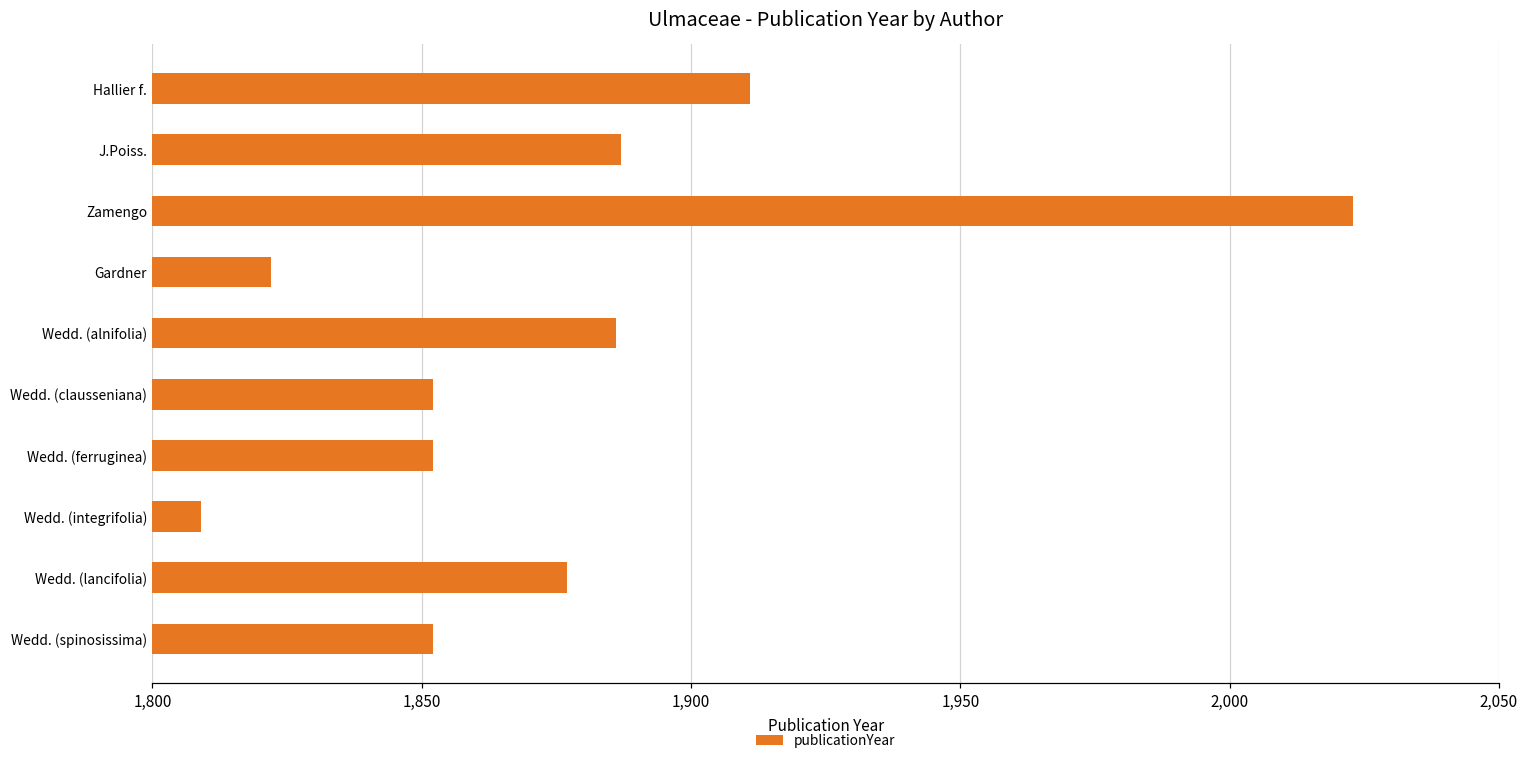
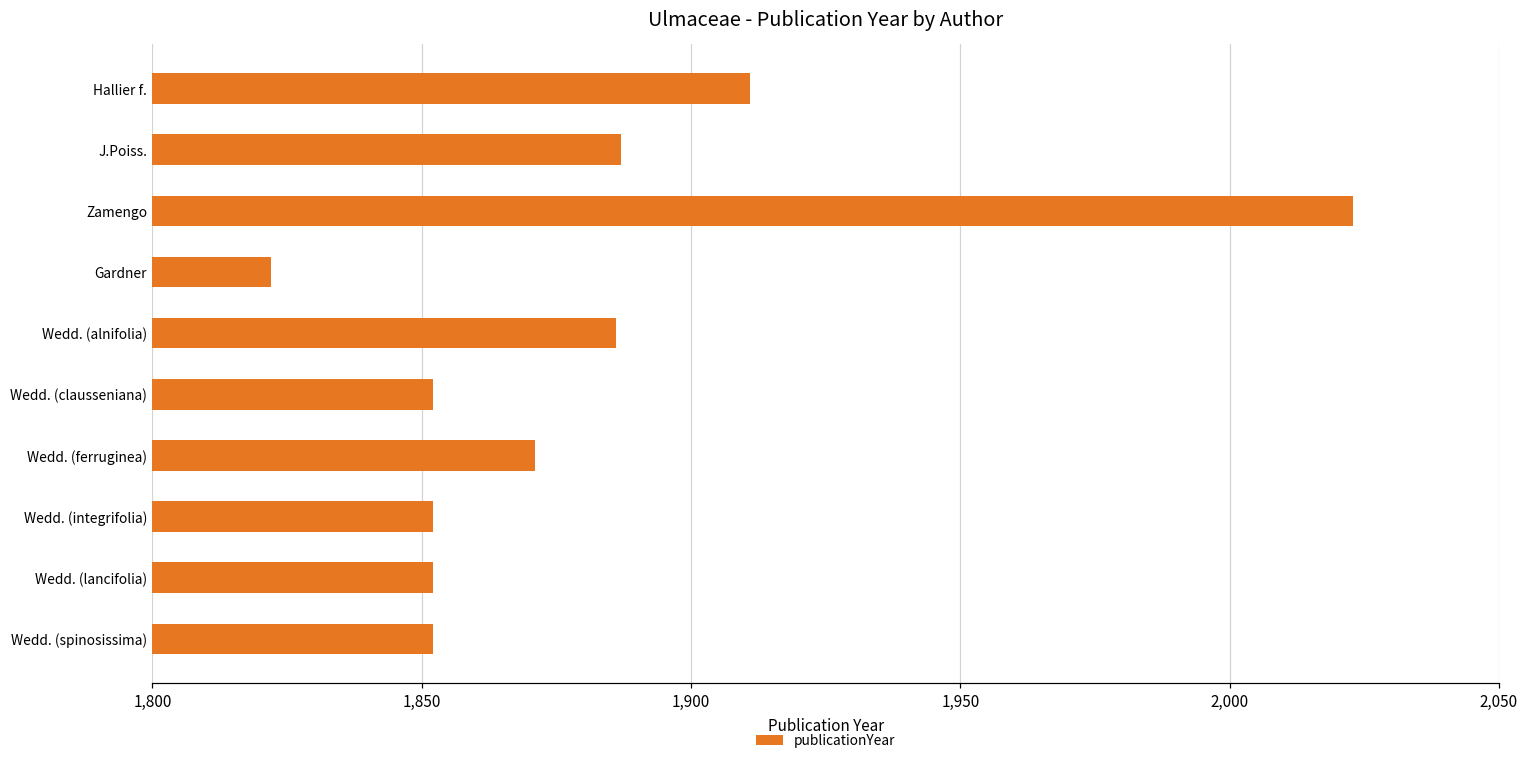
  {
    "Hallier f.": "1,911",
    "J.Poiss.": "1,887",
    "Zamengo": "2,023",
    "Gardner": "1,822",
    "Wedd. (alnifolia)": "1,886",
    "Wedd. (clausseniana)": "1,852",
-   "Wedd. (ferruginea)": "1,852",
-   "Wedd. (integrifolia)": "1,809",
-   "Wedd. (lancifolia)": "1,877",
+   "Wedd. (ferruginea)": "1,871",
+   "Wedd. (integrifolia)": "1,852",
+   "Wedd. (lancifolia)": "1,852",
    "Wedd. (spinosissima)": "1,852"
  }
